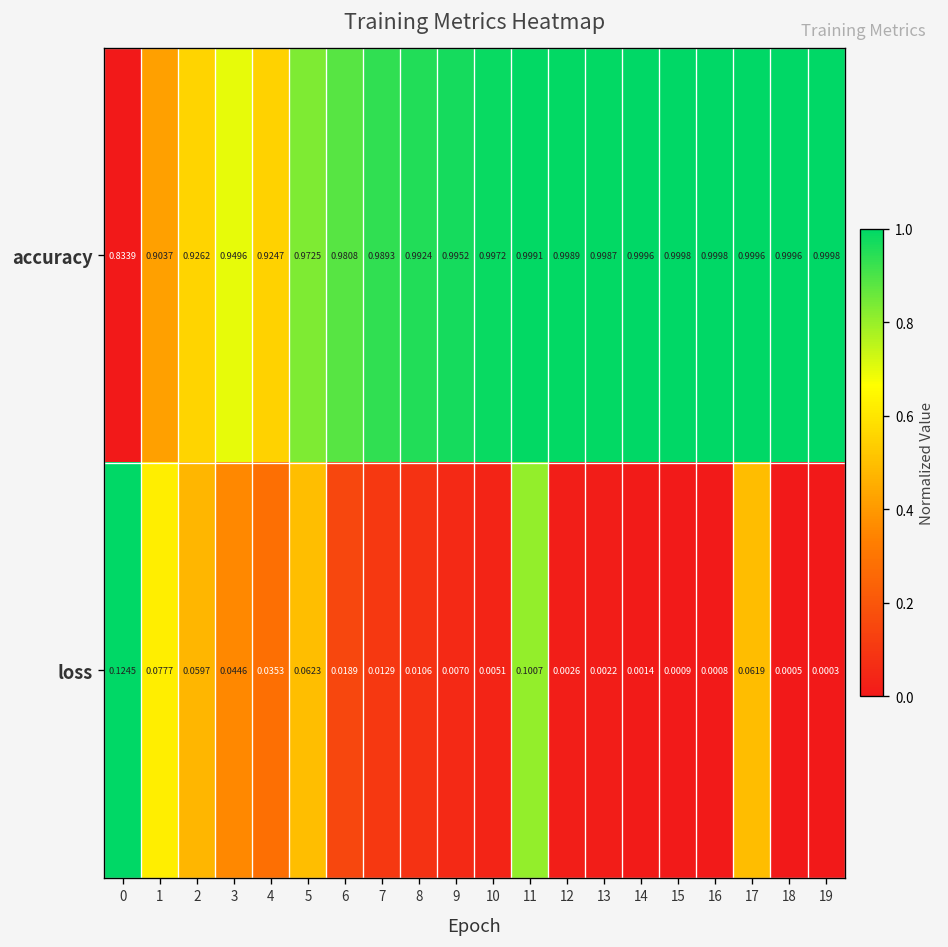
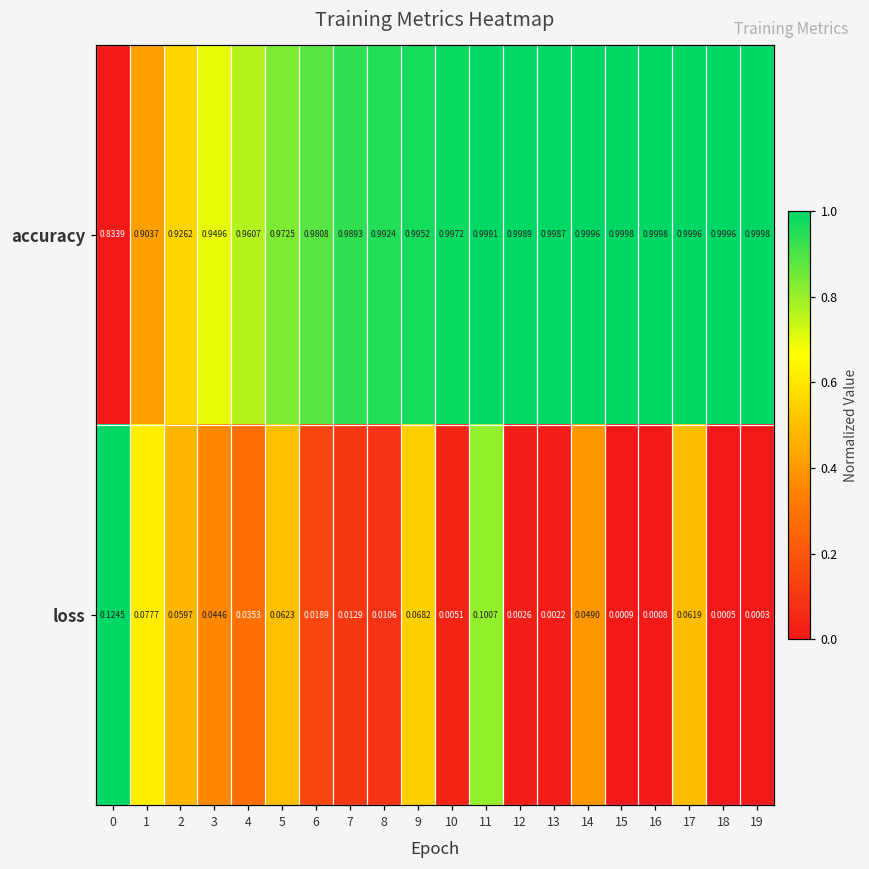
  {
    "accuracy": {
      "0": 0.8339,
      "1": 0.9037,
      "2": 0.9262,
      "3": 0.9496,
-     "4": 0.9247,
+     "4": 0.9607,
      "5": 0.9725,
      "6": 0.9808,
      "7": 0.9893,
      "8": 0.9924,
      "9": 0.9952,
      "10": 0.9972,
      "11": 0.9991,
      "12": 0.9989,
      "13": 0.9987,
      "14": 0.9996,
      "15": 0.9998,
      "16": 0.9998,
      "17": 0.9996,
      "18": 0.9996,
      "19": 0.9998
    },
    "loss": {
      "0": 0.1245,
      "1": 0.0777,
      "2": 0.0597,
      "3": 0.0446,
      "4": 0.0353,
      "5": 0.0623,
      "6": 0.0189,
      "7": 0.0129,
      "8": 0.0106,
-     "9": 0.0070,
+     "9": 0.0682,
      "10": 0.0051,
      "11": 0.1007,
      "12": 0.0026,
      "13": 0.0022,
-     "14": 0.0014,
+     "14": 0.0490,
      "15": 0.0009,
      "16": 0.0008,
      "17": 0.0619,
      "18": 0.0005,
      "19": 0.0003
    }
  }
